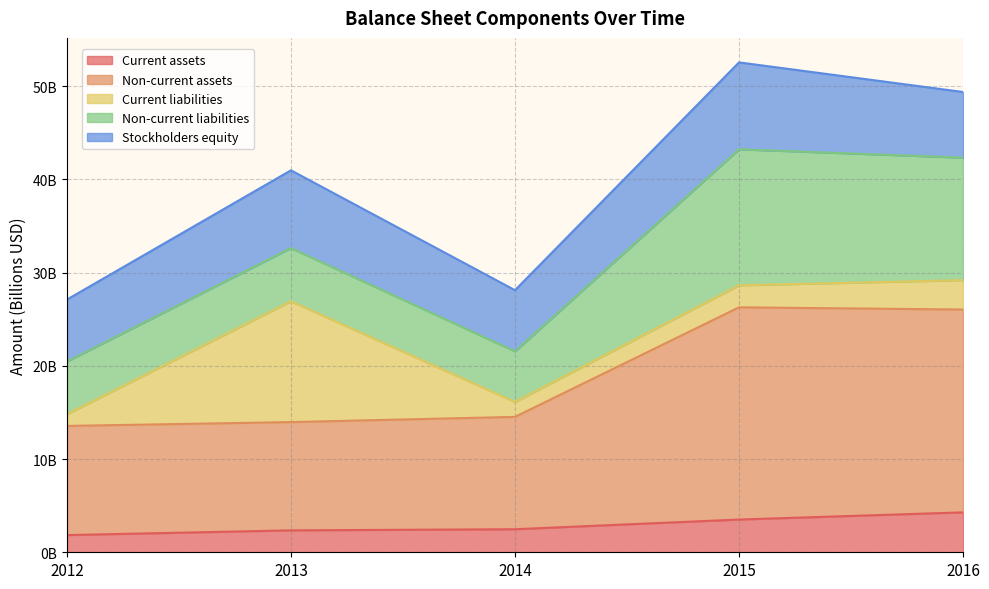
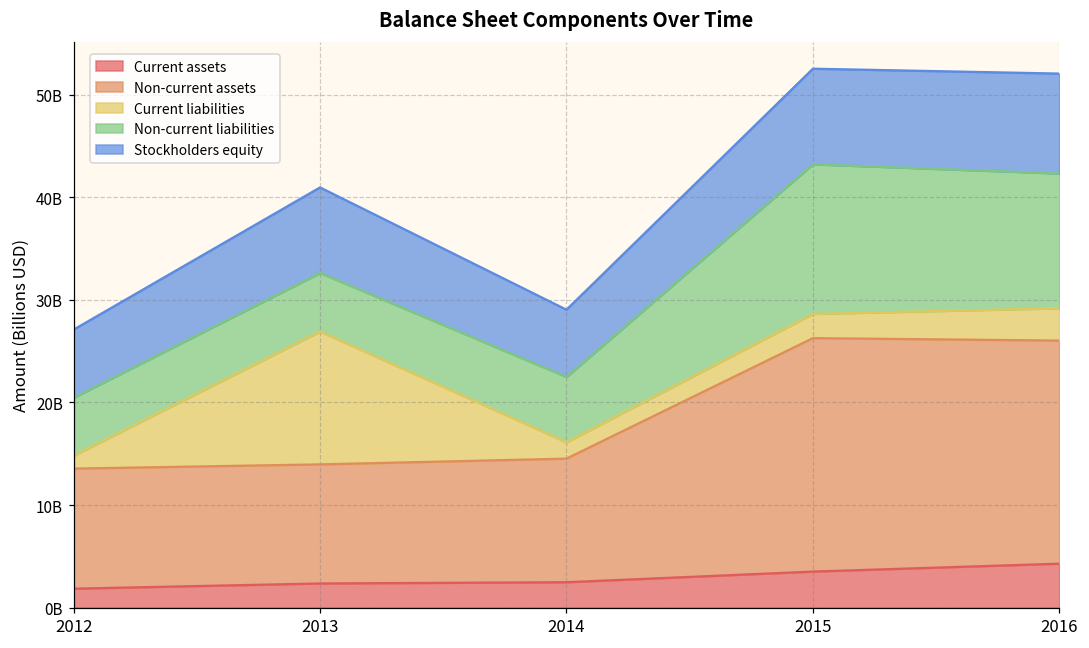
  {
    "Current liabilities": {
      "2012": 1000000000,
      "2013": 13000000000,
      "2014": 2000000000,
      "2015": 2000000000,
      "2016": 3000000000
    },
    "Non-current liabilities": {
      "2012": 6000000000,
      "2013": 6000000000,
-     "2014": 5000000000,
+     "2014": 6000000000,
      "2015": 15000000000,
      "2016": 13000000000
    },
    "Stockholders equity": {
      "2012": 7000000000,
      "2013": 8000000000,
      "2014": 7000000000,
      "2015": 9000000000,
-     "2016": 7000000000
+     "2016": 10000000000
    }
  }
